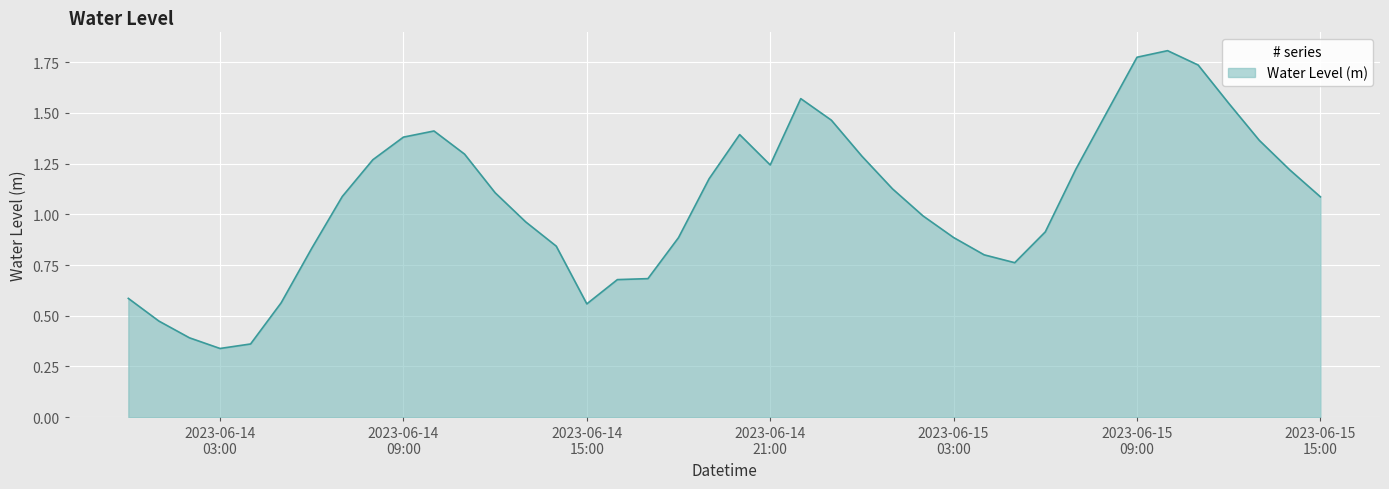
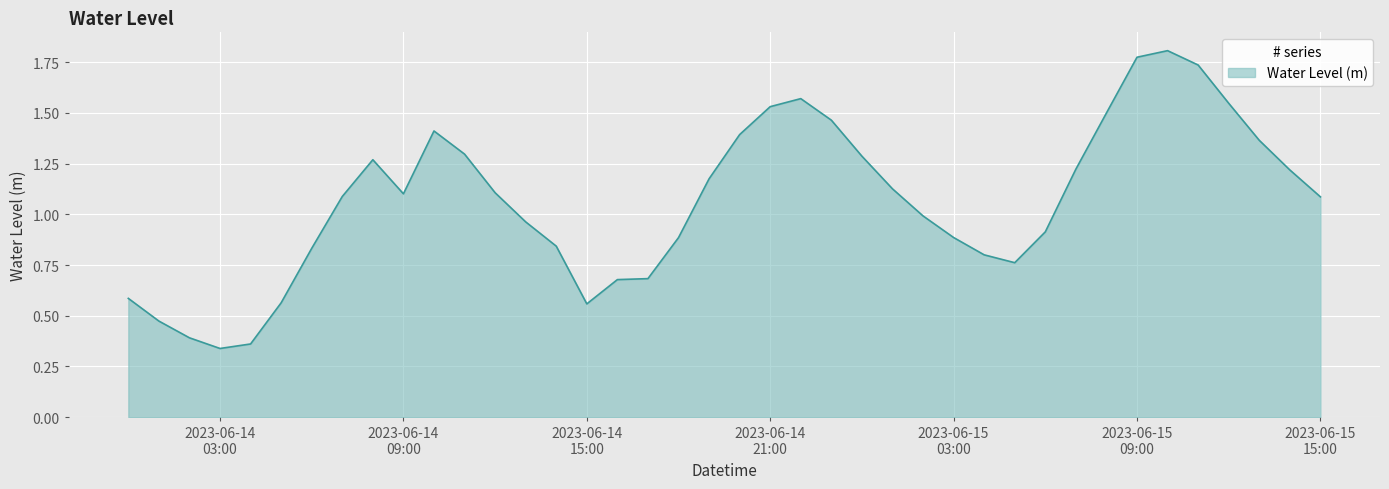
  {
    "2023-06-14 03:00": 0.34,
-   "2023-06-14 09:00": 1.38,
+   "2023-06-14 09:00": 1.10,
    "2023-06-14 15:00": 0.56,
-   "2023-06-14 21:00": 1.24,
+   "2023-06-14 21:00": 1.53,
    "2023-06-15 03:00": 0.89,
    "2023-06-15 09:00": 1.77,
    "2023-06-15 15:00": 1.09
  }
